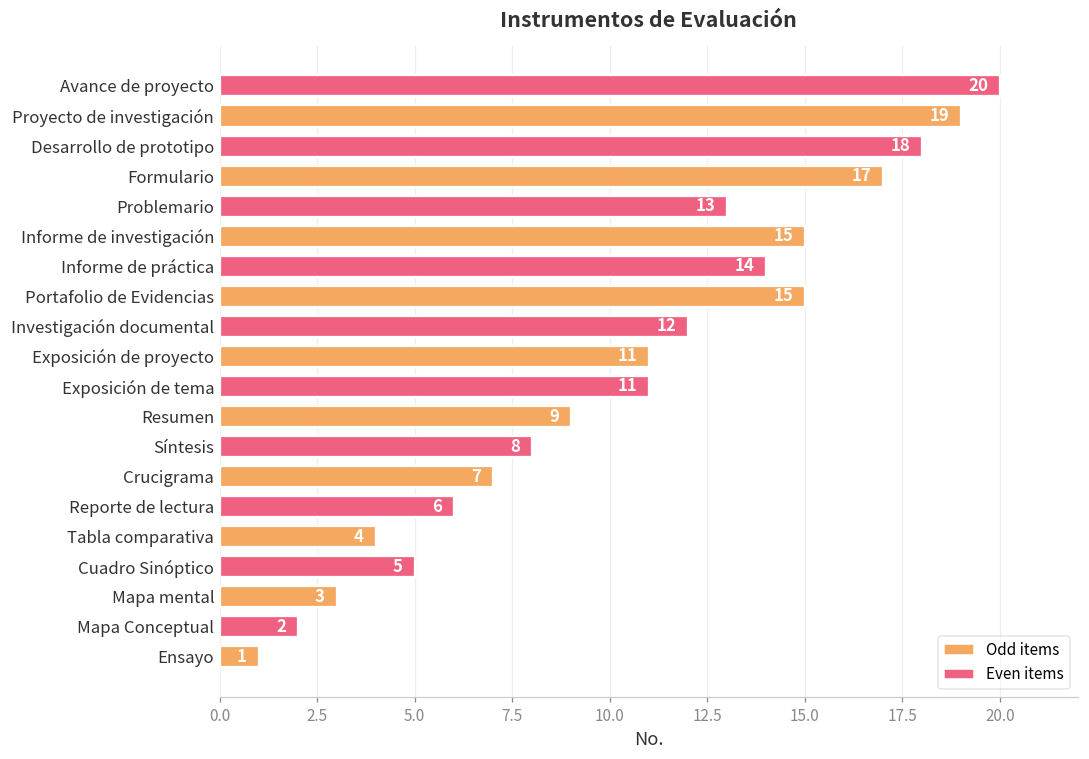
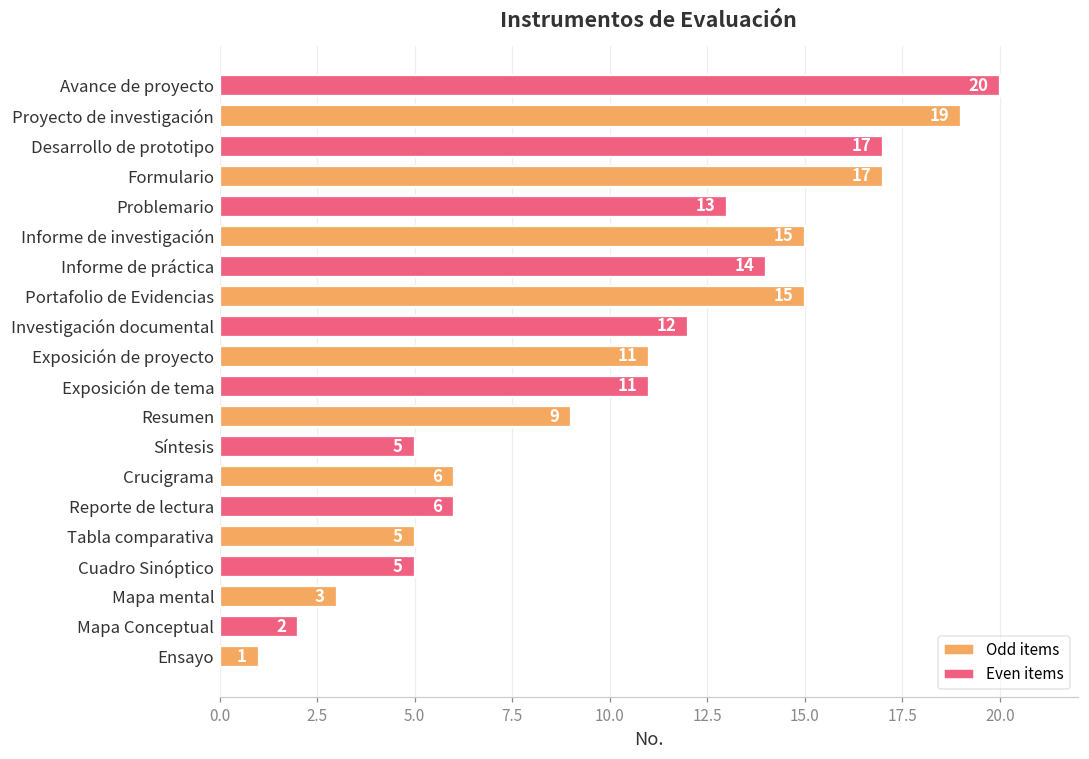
  {
    "Avance de proyecto": 20,
    "Proyecto de investigación": 19,
-   "Desarrollo de prototipo": 18,
+   "Desarrollo de prototipo": 17,
    "Formulario": 17,
    "Problemario": 13,
    "Informe de investigación": 15,
    "Informe de práctica": 14,
    "Portafolio de Evidencias": 15,
    "Investigación documental": 12,
    "Exposición de proyecto": 11,
    "Exposición de tema": 11,
    "Resumen": 9,
-   "Síntesis": 8,
-   "Crucigrama": 7,
+   "Síntesis": 5,
+   "Crucigrama": 6,
    "Reporte de lectura": 6,
-   "Tabla comparativa": 4,
+   "Tabla comparativa": 5,
    "Cuadro Sinóptico": 5,
    "Mapa mental": 3,
    "Mapa Conceptual": 2,
    "Ensayo": 1
  }
